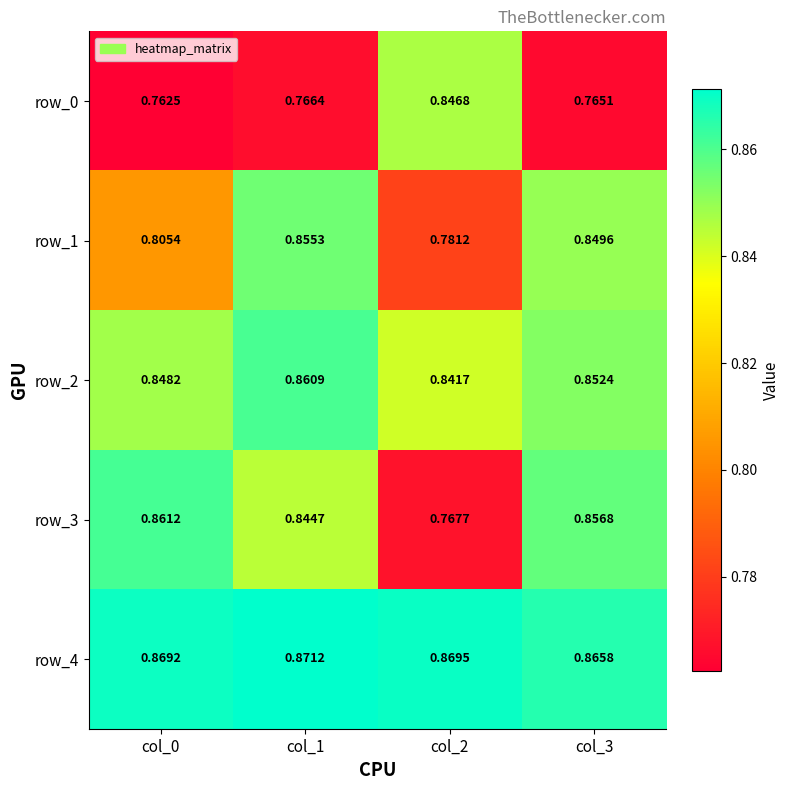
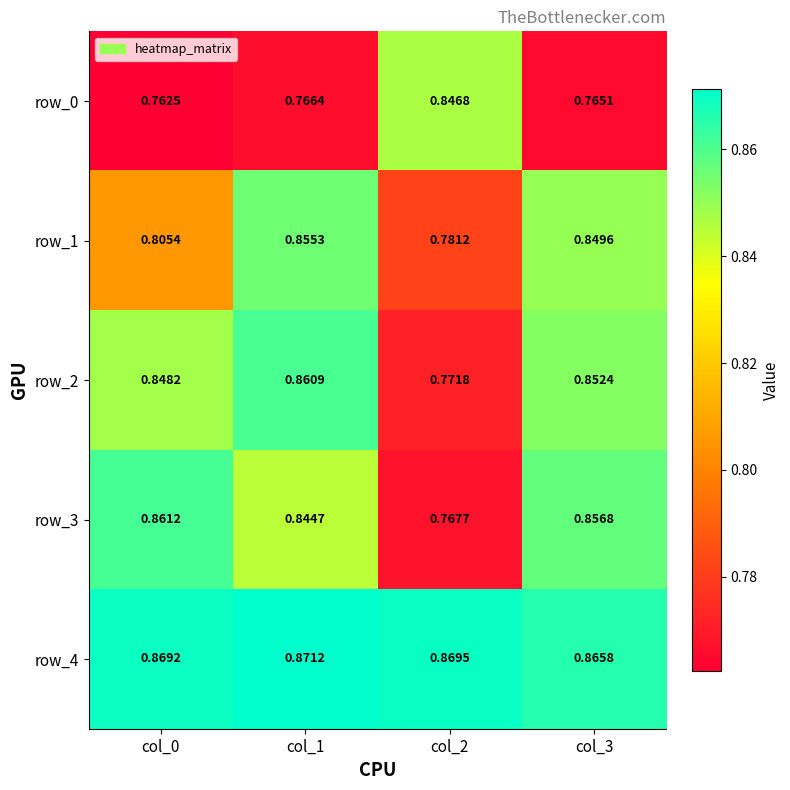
  {
    "row_0": {
      "col_0": 0.7625,
      "col_1": 0.7664,
      "col_2": 0.8468,
      "col_3": 0.7651
    },
    "row_1": {
      "col_0": 0.8054,
      "col_1": 0.8553,
      "col_2": 0.7812,
      "col_3": 0.8496
    },
    "row_2": {
      "col_0": 0.8482,
      "col_1": 0.8609,
-     "col_2": 0.8417,
+     "col_2": 0.7718,
      "col_3": 0.8524
    },
    "row_3": {
      "col_0": 0.8612,
      "col_1": 0.8447,
      "col_2": 0.7677,
      "col_3": 0.8568
    },
    "row_4": {
      "col_0": 0.8692,
      "col_1": 0.8712,
      "col_2": 0.8695,
      "col_3": 0.8658
    }
  }
